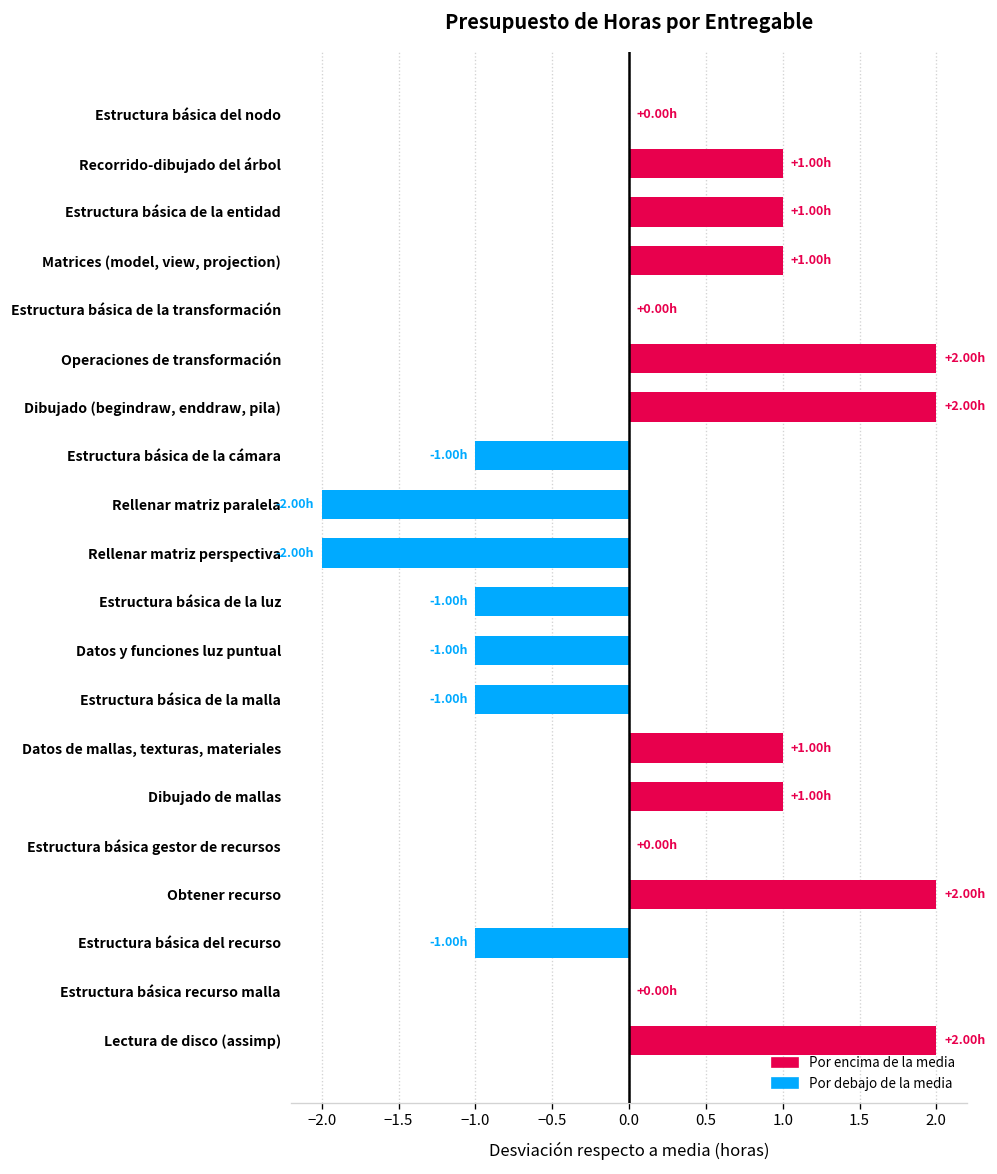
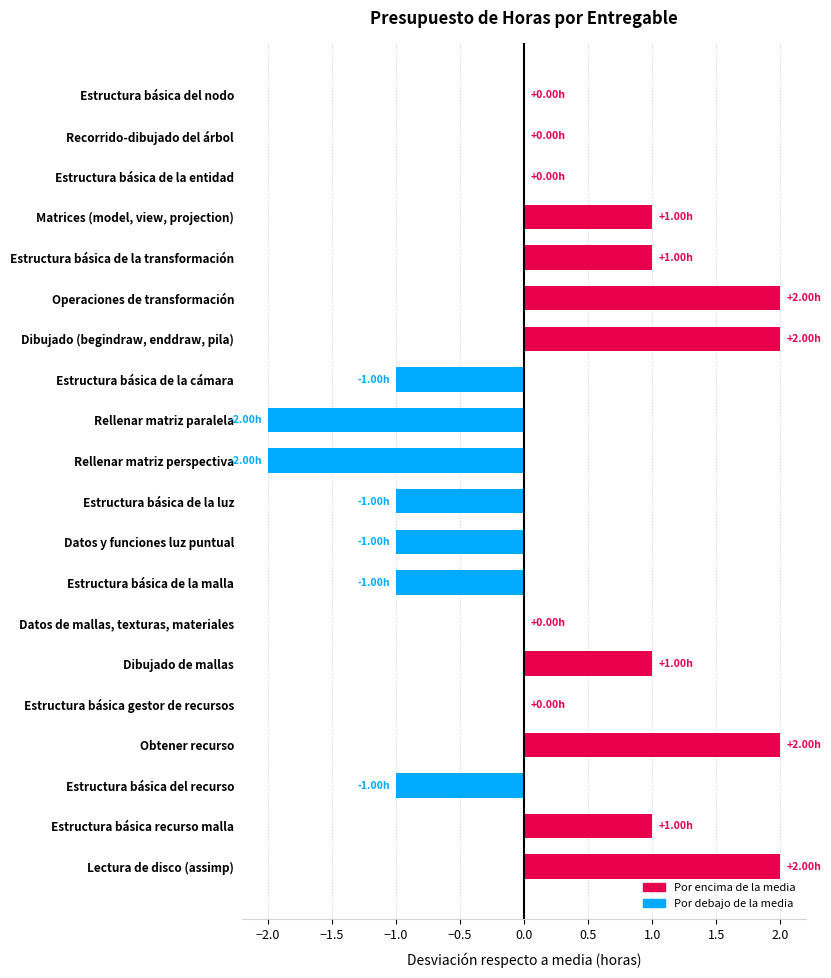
  {
    "Estructura básica del nodo": "+0.00h",
-   "Recorrido-dibujado del árbol": "+1.00h",
-   "Estructura básica de la entidad": "+1.00h",
+   "Recorrido-dibujado del árbol": "+0.00h",
+   "Estructura básica de la entidad": "+0.00h",
    "Matrices (model, view, projection)": "+1.00h",
-   "Estructura básica de la transformación": "+0.00h",
+   "Estructura básica de la transformación": "+1.00h",
    "Operaciones de transformación": "+2.00h",
    "Dibujado (begindraw, enddraw, pila)": "+2.00h",
    "Estructura básica de la cámara": "-1.00h",
    "Rellenar matriz paralela": "-2.00h",
    "Rellenar matriz perspectiva": "-2.00h",
    "Estructura básica de la luz": "-1.00h",
    "Datos y funciones luz puntual": "-1.00h",
    "Estructura básica de la malla": "-1.00h",
-   "Datos de mallas, texturas, materiales": "+1.00h",
+   "Datos de mallas, texturas, materiales": "+0.00h",
    "Dibujado de mallas": "+1.00h",
    "Estructura básica gestor de recursos": "+0.00h",
    "Obtener recurso": "+2.00h",
    "Estructura básica del recurso": "-1.00h",
-   "Estructura básica recurso malla": "+0.00h",
+   "Estructura básica recurso malla": "+1.00h",
    "Lectura de disco (assimp)": "+2.00h"
  }
